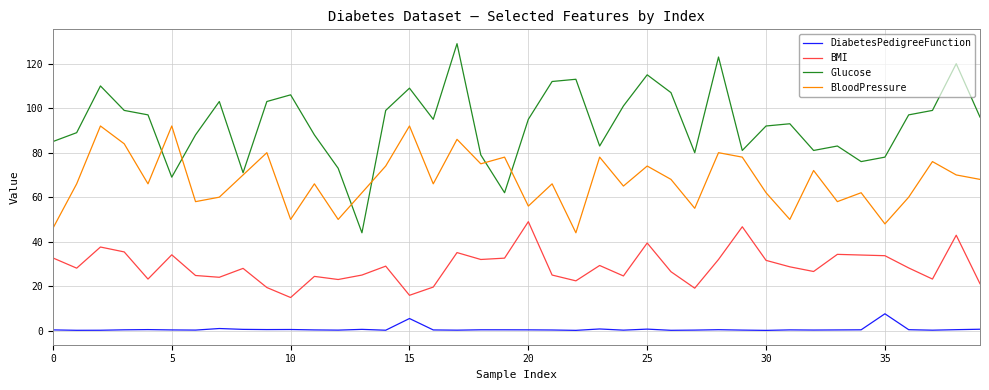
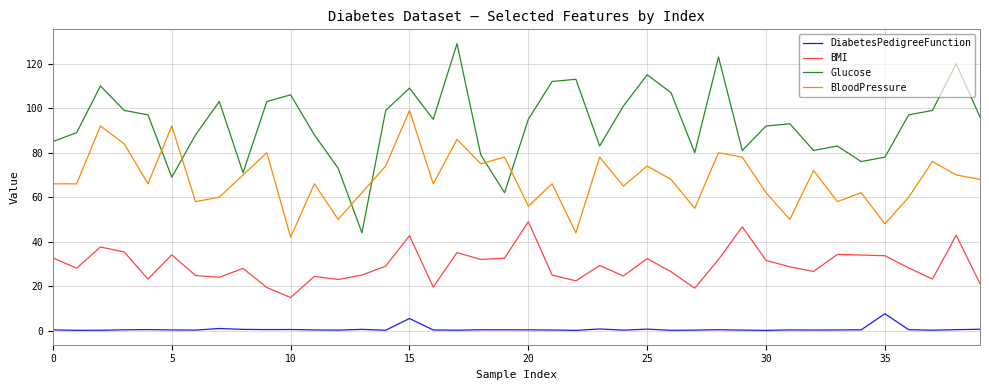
  {
    "DiabetesPedigreeFunction": {
      "0": 0,
      "5": 0,
      "10": 1,
      "15": 5,
      "20": 0,
      "25": 1,
      "30": 0,
      "35": 8
    },
    "BMI": {
      "0": 33,
      "5": 34,
      "10": 15,
-     "15": 16,
+     "15": 43,
      "20": 49,
-     "25": 39,
+     "25": 32,
      "30": 32,
      "35": 34
    },
    "Glucose": {
      "0": 85,
      "5": 69,
      "10": 106,
      "15": 109,
      "20": 95,
      "25": 115,
      "30": 92,
      "35": 78
    },
    "BloodPressure": {
-     "0": 46,
+     "0": 66,
      "5": 92,
-     "10": 50,
-     "15": 92,
+     "10": 42,
+     "15": 99,
      "20": 56,
      "25": 74,
      "30": 62,
      "35": 48
    }
  }
